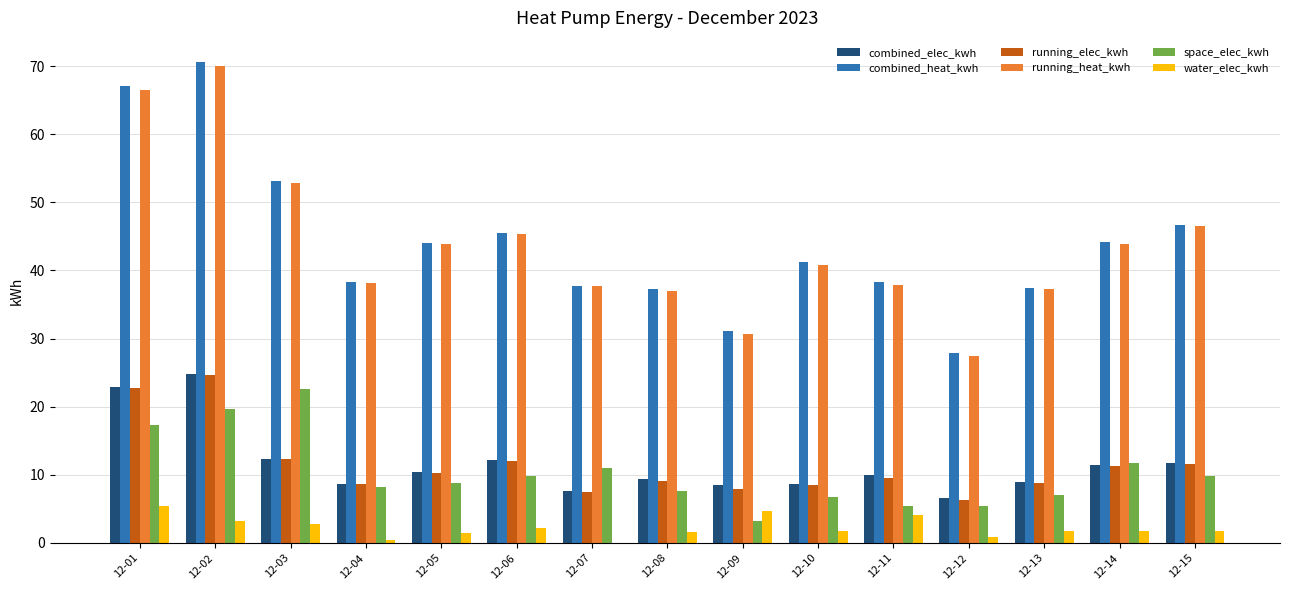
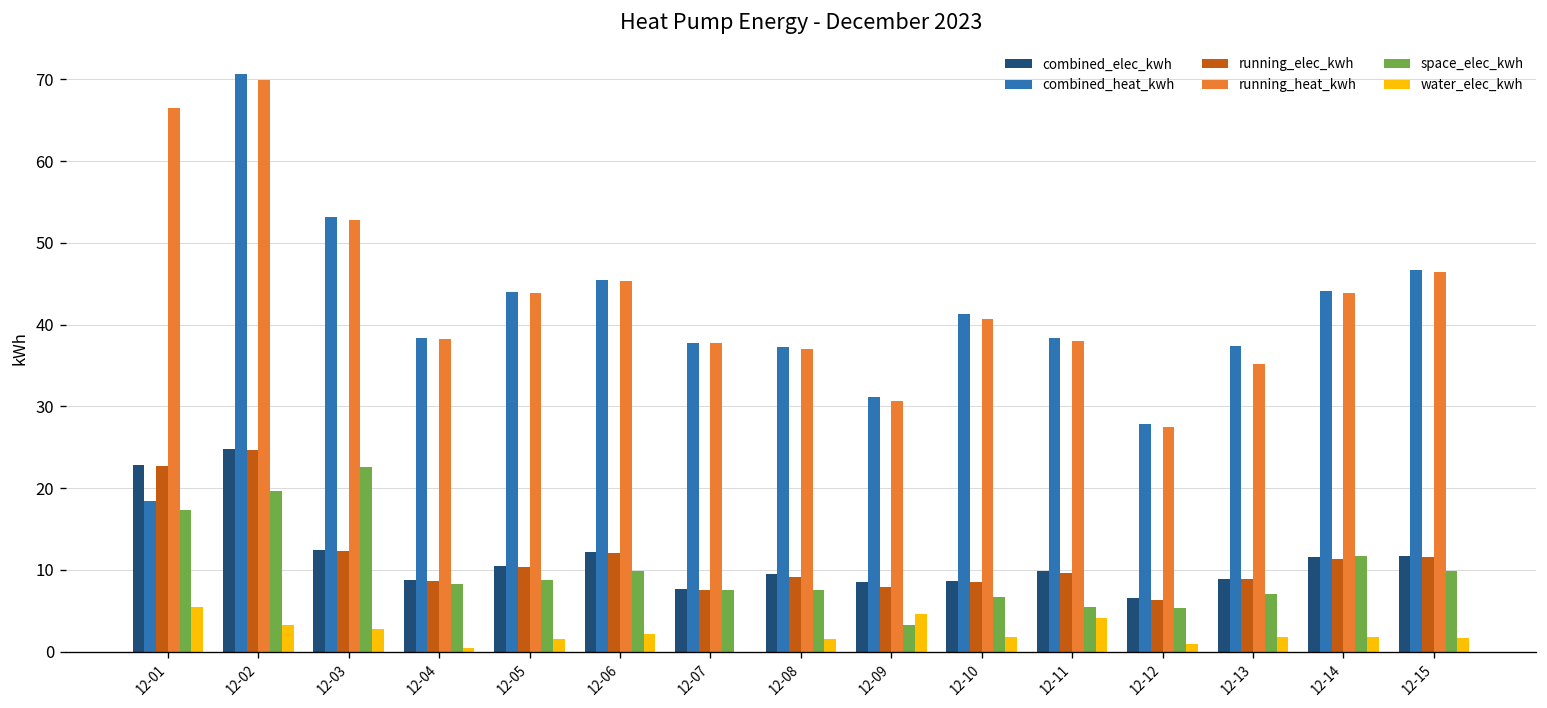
  {
    "combined_elec_kwh": {
      "12-01": 23,
      "12-02": 25,
      "12-03": 12,
      "12-04": 9,
      "12-05": 10,
      "12-06": 12,
      "12-07": 8,
      "12-08": 9,
      "12-09": 9,
      "12-10": 9,
      "12-11": 10,
      "12-12": 7,
      "12-13": 9,
      "12-14": 12,
      "12-15": 12
    },
    "combined_heat_kwh": {
-     "12-01": 67,
+     "12-01": 18,
      "12-02": 71,
      "12-03": 53,
      "12-04": 38,
      "12-05": 44,
      "12-06": 46,
      "12-07": 38,
      "12-08": 37,
      "12-09": 31,
      "12-10": 41,
      "12-11": 38,
      "12-12": 28,
      "12-13": 37,
      "12-14": 44,
      "12-15": 47
    },
    "running_elec_kwh": {
      "12-01": 23,
      "12-02": 25,
      "12-03": 12,
      "12-04": 9,
      "12-05": 10,
      "12-06": 12,
      "12-07": 8,
      "12-08": 9,
      "12-09": 8,
      "12-10": 9,
      "12-11": 10,
      "12-12": 6,
      "12-13": 9,
      "12-14": 11,
      "12-15": 12
    },
    "running_heat_kwh": {
      "12-01": 67,
      "12-02": 70,
      "12-03": 53,
      "12-04": 38,
      "12-05": 44,
      "12-06": 45,
      "12-07": 38,
      "12-08": 37,
      "12-09": 31,
      "12-10": 41,
      "12-11": 38,
      "12-12": 27,
-     "12-13": 37,
+     "12-13": 35,
      "12-14": 44,
      "12-15": 46
    },
    "space_elec_kwh": {
      "12-01": 17,
      "12-02": 20,
      "12-03": 23,
      "12-04": 8,
      "12-05": 9,
      "12-06": 10,
-     "12-07": 11,
+     "12-07": 8,
      "12-08": 8,
      "12-09": 3,
      "12-10": 7,
      "12-11": 5,
      "12-12": 5,
      "12-13": 7,
      "12-14": 12,
      "12-15": 10
    },
    "water_elec_kwh": {
      "12-01": 5,
      "12-02": 3,
      "12-03": 3,
      "12-04": 0,
      "12-05": 2,
      "12-06": 2,
      "12-08": 2,
      "12-09": 5,
      "12-10": 2,
      "12-11": 4,
      "12-12": 1,
      "12-13": 2,
      "12-14": 2,
      "12-15": 2
    }
  }
